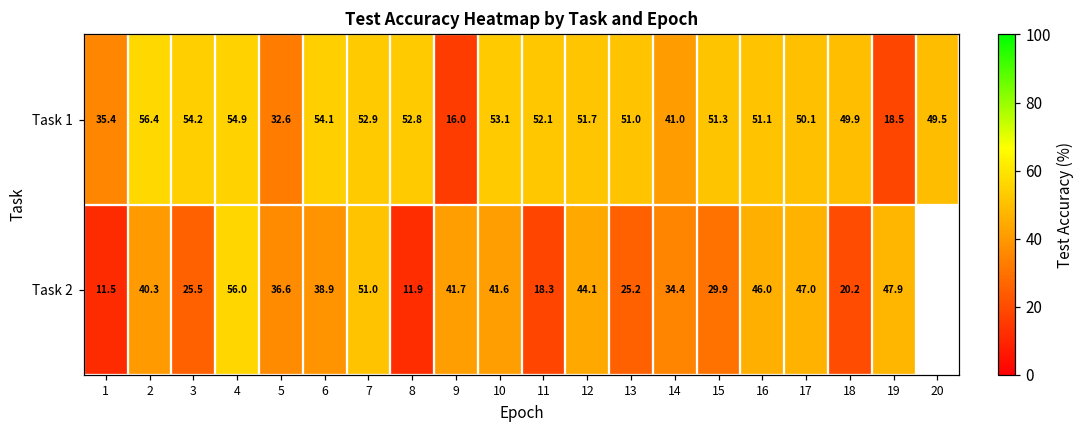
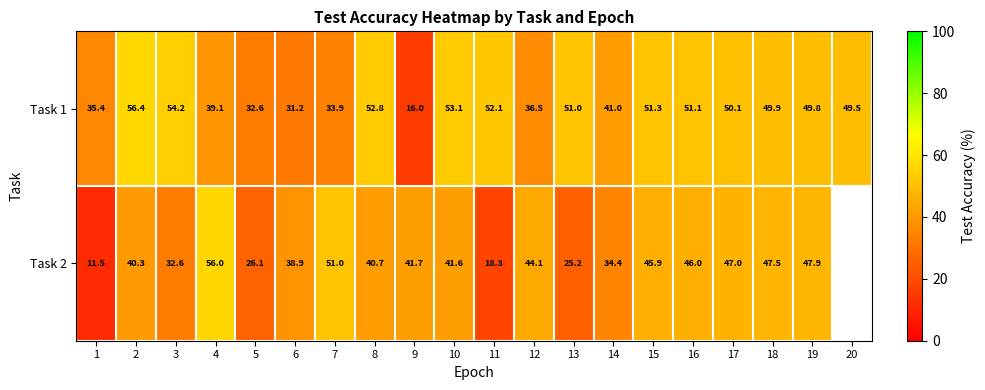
  {
    "Task 1": {
      "1": 35.4,
      "2": 56.4,
      "3": 54.2,
-     "4": 54.9,
+     "4": 39.1,
      "5": 32.6,
-     "6": 54.1,
-     "7": 52.9,
+     "6": 31.2,
+     "7": 33.9,
      "8": 52.8,
      "9": 16.0,
      "10": 53.1,
      "11": 52.1,
-     "12": 51.7,
+     "12": 36.5,
      "13": 51.0,
      "14": 41.0,
      "15": 51.3,
      "16": 51.1,
      "17": 50.1,
      "18": 49.9,
-     "19": 18.5,
+     "19": 49.8,
      "20": 49.5
    },
    "Task 2": {
      "1": 11.5,
      "2": 40.3,
-     "3": 25.5,
+     "3": 32.6,
      "4": 56.0,
-     "5": 36.6,
+     "5": 26.1,
      "6": 38.9,
      "7": 51.0,
-     "8": 11.9,
+     "8": 40.7,
      "9": 41.7,
      "10": 41.6,
      "11": 18.3,
      "12": 44.1,
      "13": 25.2,
      "14": 34.4,
-     "15": 29.9,
+     "15": 45.9,
      "16": 46.0,
      "17": 47.0,
-     "18": 20.2,
+     "18": 47.5,
      "19": 47.9
    }
  }
